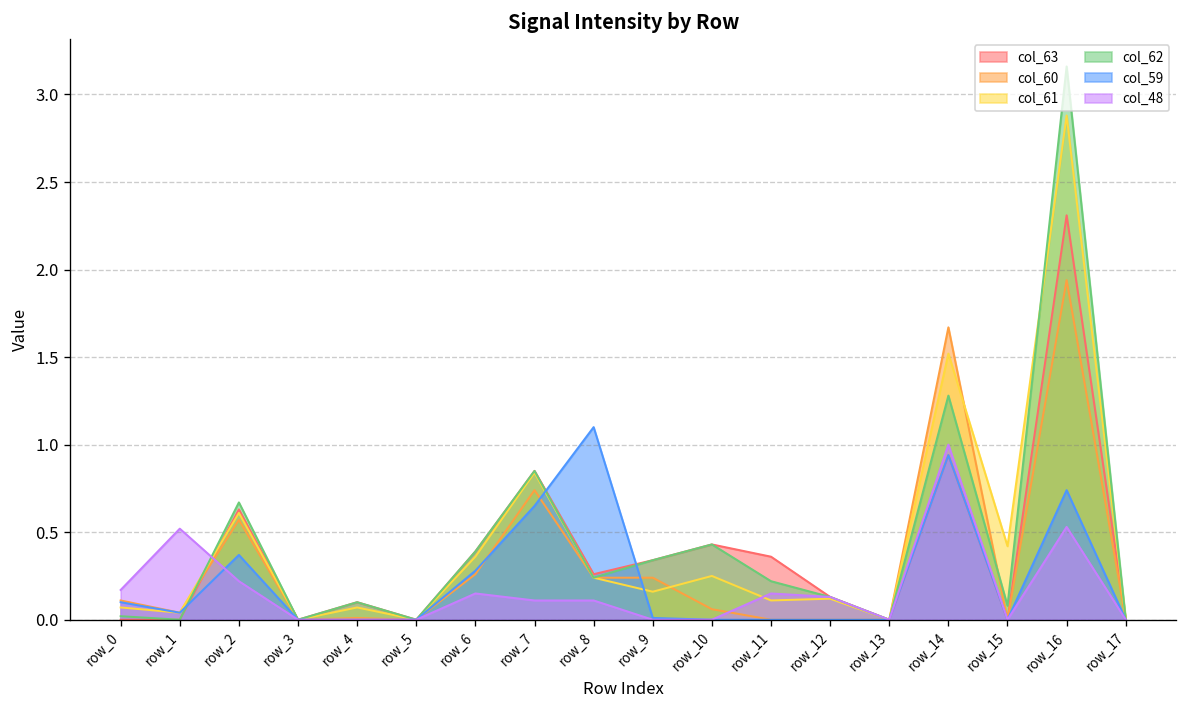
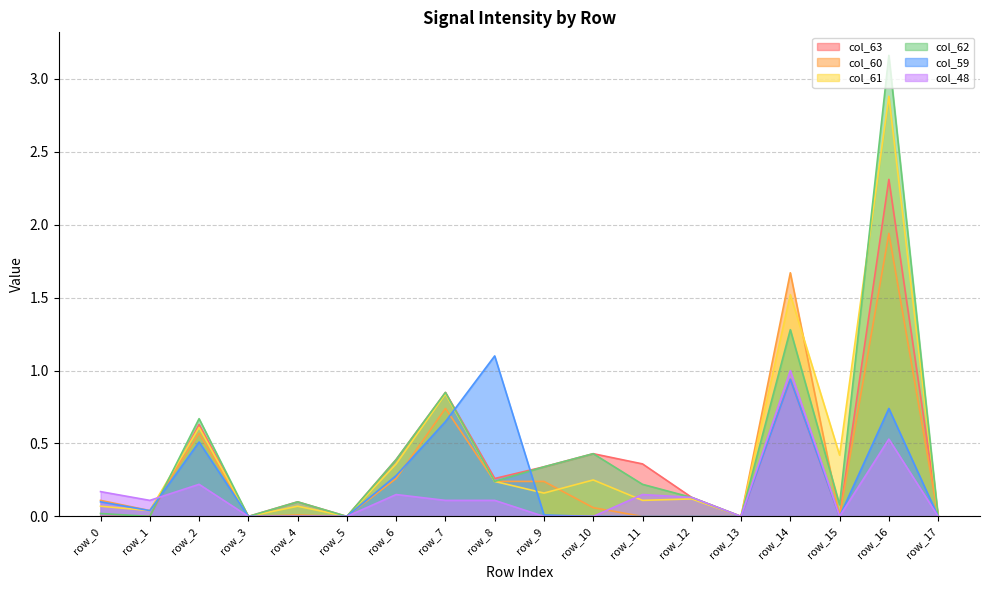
  {
    "col_62": {
      "row_0": 0.02,
      "row_2": 0.67,
      "row_11": 0.22,
      "row_14": 1.28,
      "row_15": 0.08
    },
    "col_59": {
-     "row_2": 0.37,
+     "row_2": 0.51,
      "row_6": 0.28,
      "row_7": 0.65,
      "row_8": 1.10,
      "row_16": 0.74
    },
    "col_48": {
      "row_0": 0.17,
-     "row_1": 0.52,
+     "row_1": 0.11,
      "row_2": 0.22,
      "row_6": 0.15,
      "row_7": 0.11,
      "row_8": 0.11,
      "row_11": 0.15,
      "row_14": 1.00,
      "row_16": 0.53
    }
  }
